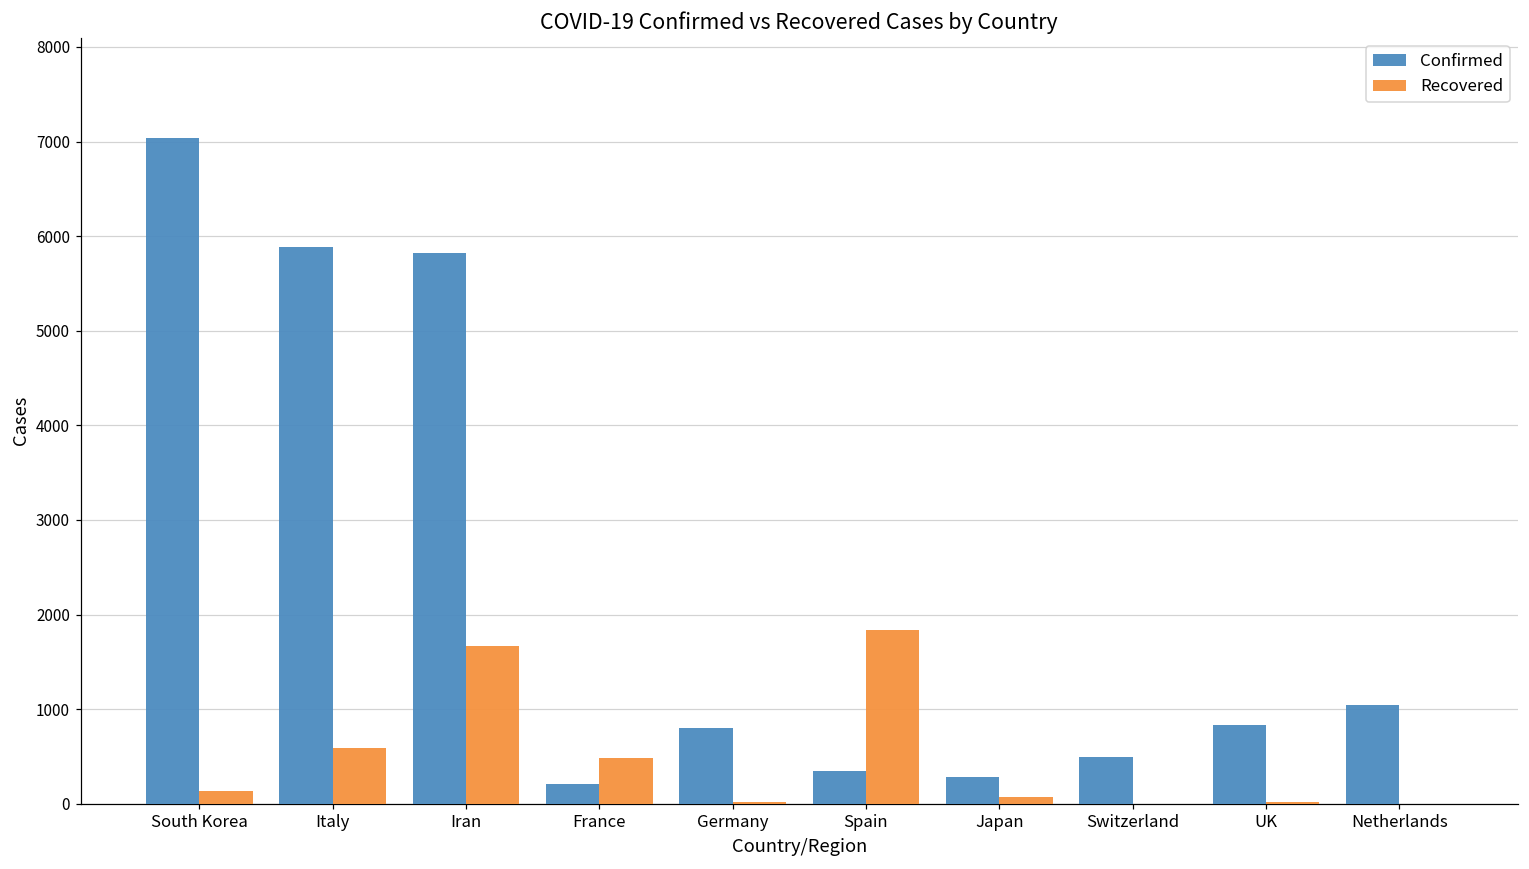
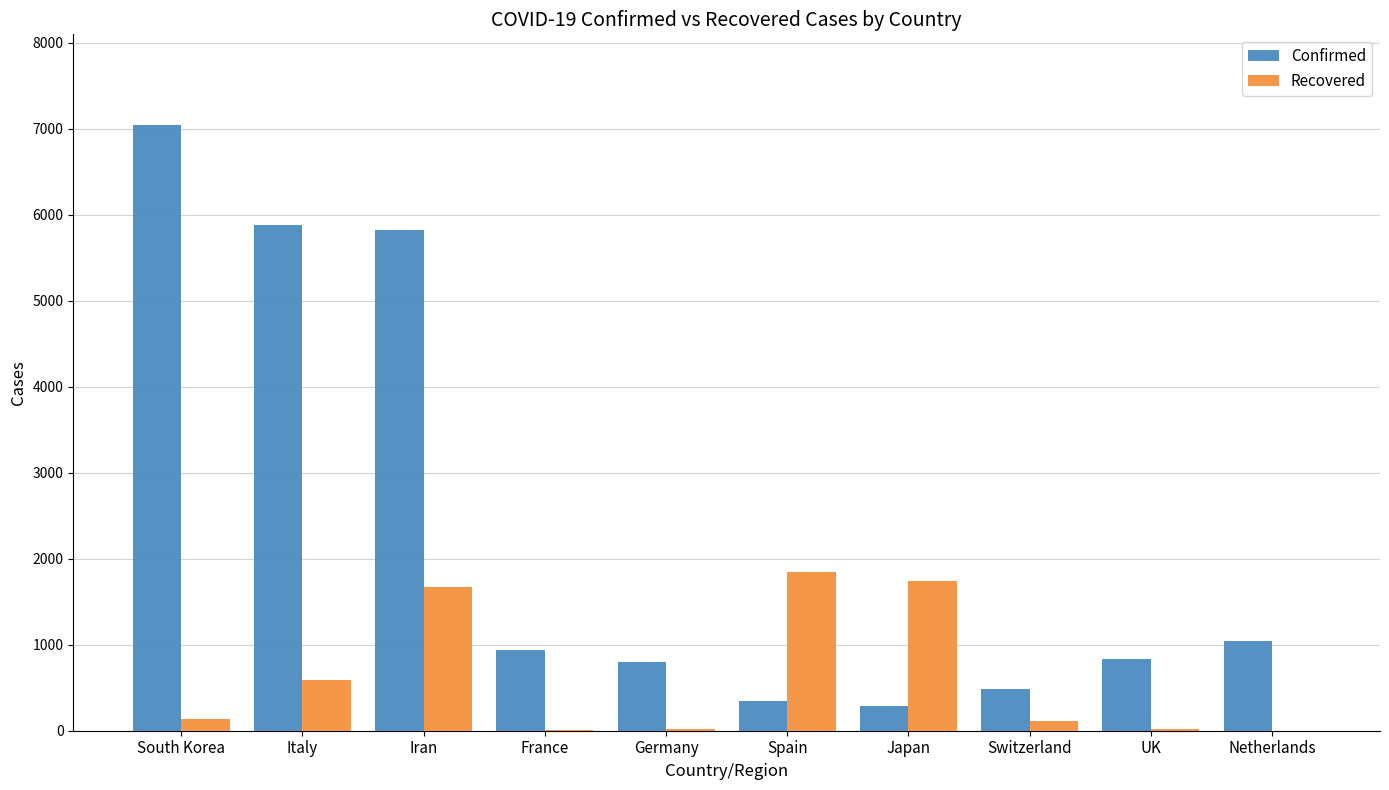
  {
    "Confirmed": {
      "South Korea": 7000,
      "Italy": 5900,
      "Iran": 5800,
-     "France": 200,
+     "France": 900,
      "Germany": 800,
      "Spain": 300,
      "Japan": 300,
      "Switzerland": 500,
      "UK": 800,
      "Netherlands": 1000
    },
    "Recovered": {
      "South Korea": 100,
      "Italy": 600,
      "Iran": 1700,
-     "France": 500,
+     "France": 0,
      "Spain": 1800,
-     "Japan": 100,
-     "Switzerland": 0,
+     "Japan": 1700,
+     "Switzerland": 100,
      "Netherlands": 0
    }
  }
